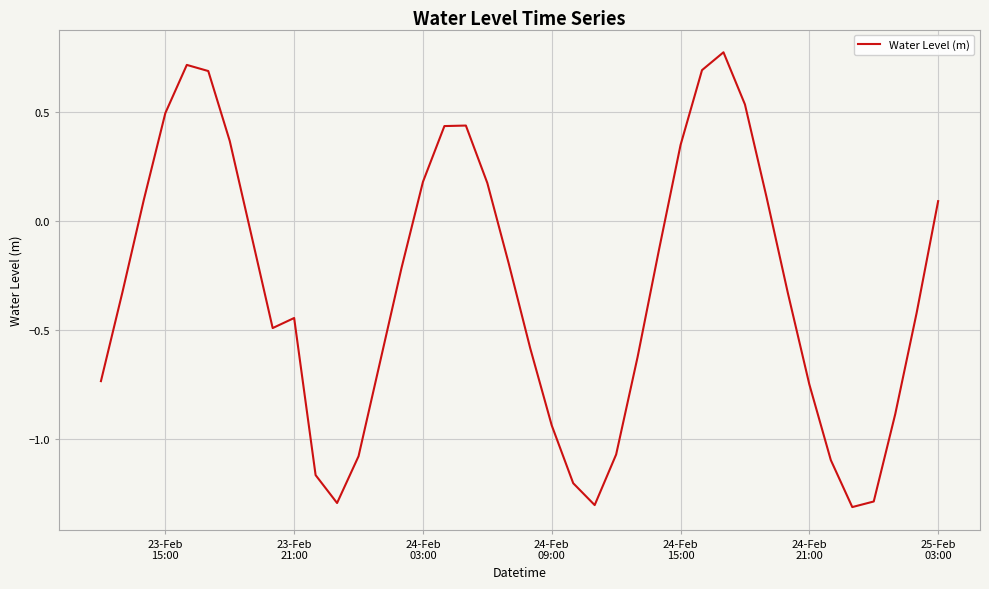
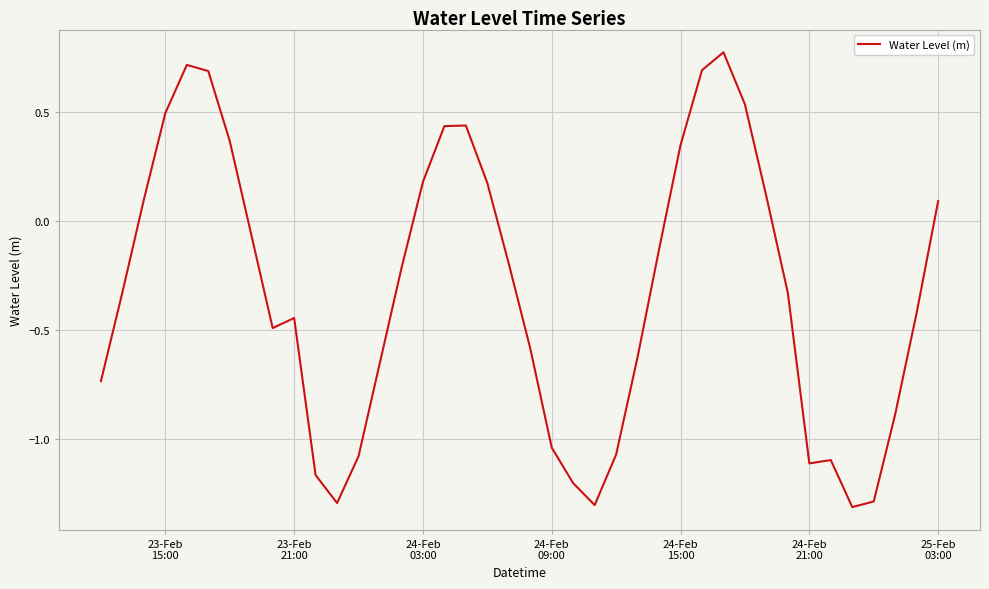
  {
    "23-Feb 15:00": 0.49,
    "23-Feb 21:00": -0.45,
    "24-Feb 03:00": 0.18,
-   "24-Feb 09:00": -0.94,
+   "24-Feb 09:00": -1.04,
    "24-Feb 15:00": 0.35,
-   "24-Feb 21:00": -0.75,
+   "24-Feb 21:00": -1.11,
    "25-Feb 03:00": 0.09
  }
